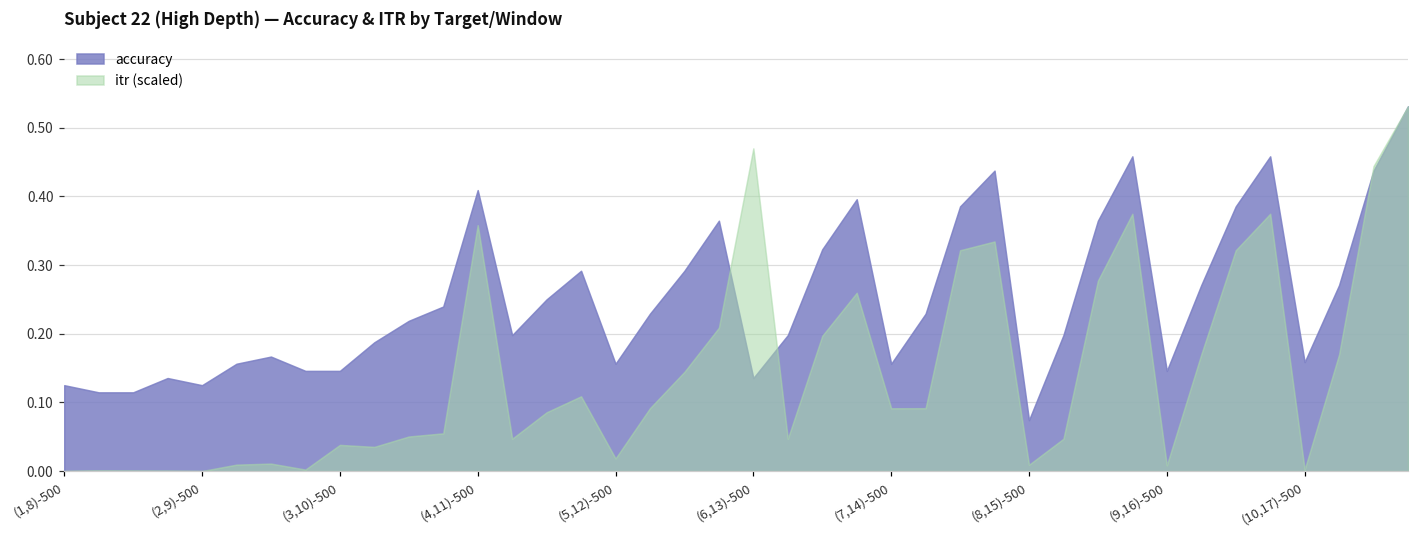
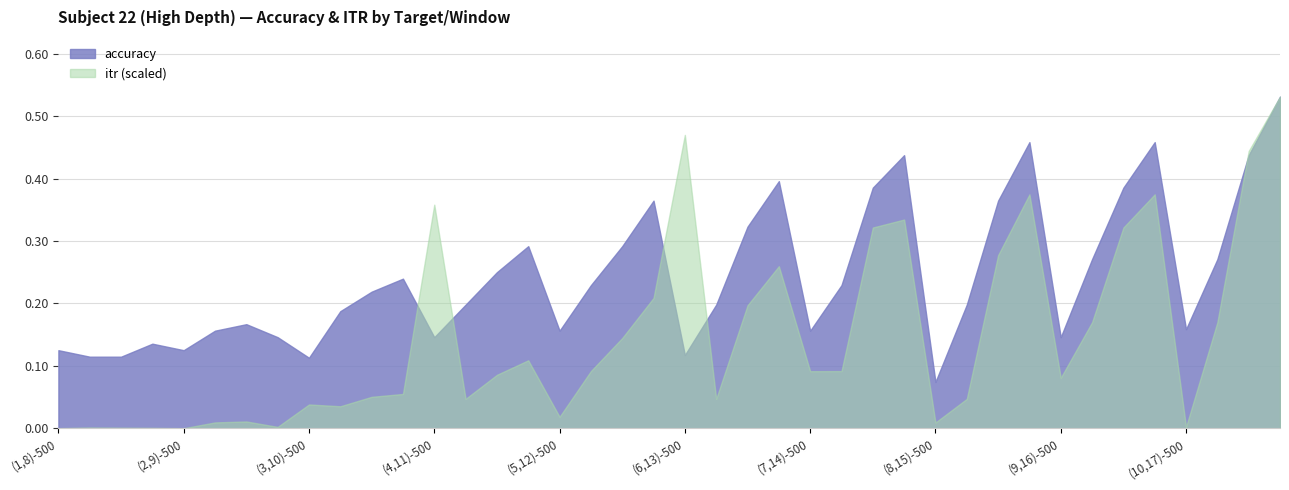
  {
    "accuracy": {
      "(1,8)-500": 0.13,
      "(2,9)-500": 0.13,
-     "(3,10)-500": 0.15,
-     "(4,11)-500": 0.41,
+     "(3,10)-500": 0.11,
+     "(4,11)-500": 0.15,
      "(5,12)-500": 0.16,
-     "(6,13)-500": 0.14,
+     "(6,13)-500": 0.12,
      "(7,14)-500": 0.16,
      "(8,15)-500": 0.07,
      "(9,16)-500": 0.15,
      "(10,17)-500": 0.16
    },
    "itr (scaled)": {
      "(1,8)-500": 0.00,
      "(2,9)-500": 0.00,
      "(3,10)-500": 0.04,
      "(4,11)-500": 0.36,
      "(5,12)-500": 0.02,
      "(6,13)-500": 0.47,
      "(7,14)-500": 0.09,
      "(8,15)-500": 0.01,
-     "(9,16)-500": 0.01
+     "(9,16)-500": 0.08
    }
  }
